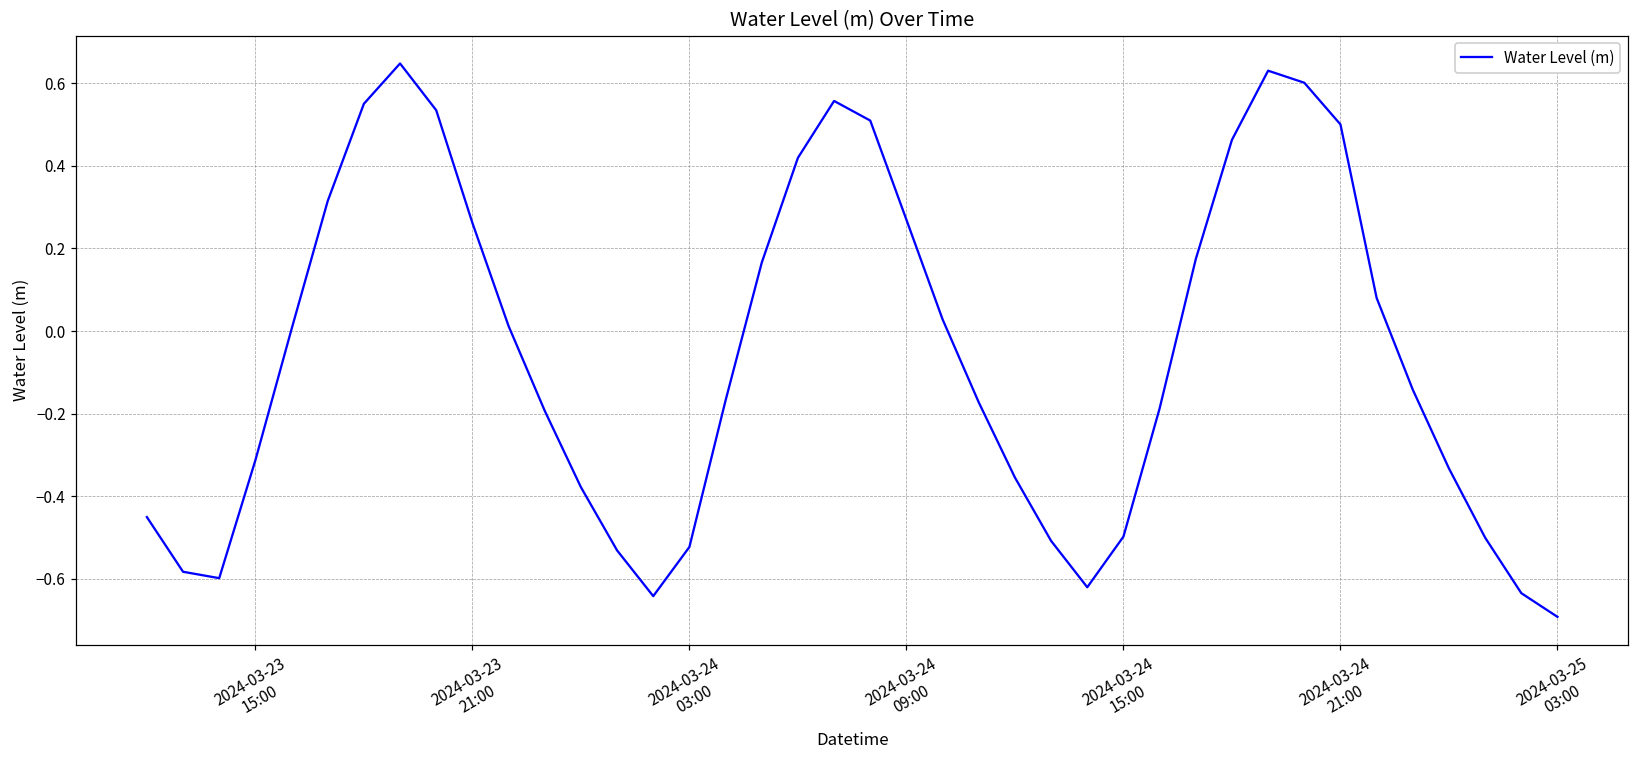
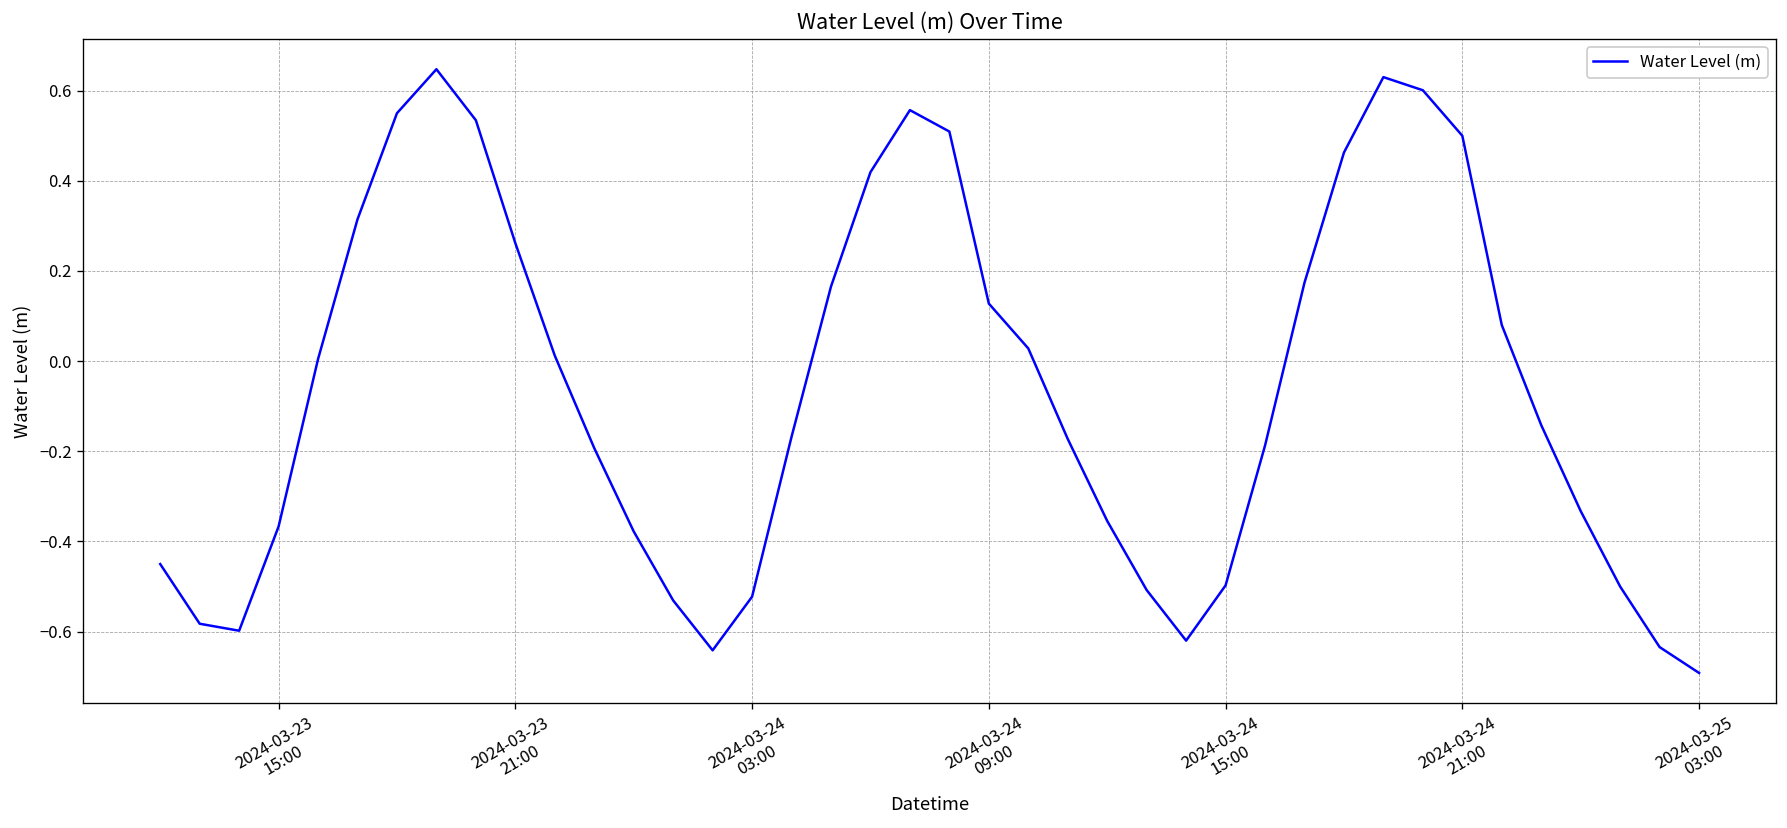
  {
-   "2024-03-23 15:00": -0.31,
+   "2024-03-23 15:00": -0.37,
    "2024-03-23 21:00": 0.26,
    "2024-03-24 03:00": -0.52,
-   "2024-03-24 09:00": 0.27,
+   "2024-03-24 09:00": 0.13,
    "2024-03-24 15:00": -0.50,
    "2024-03-24 21:00": 0.50,
    "2024-03-25 03:00": -0.69
  }
